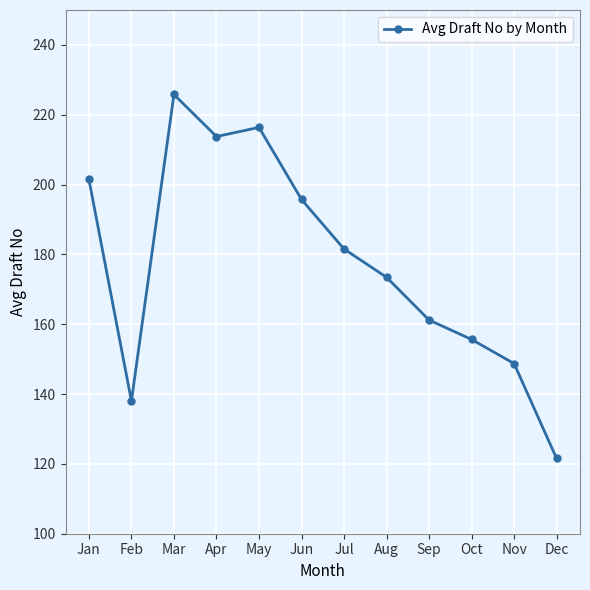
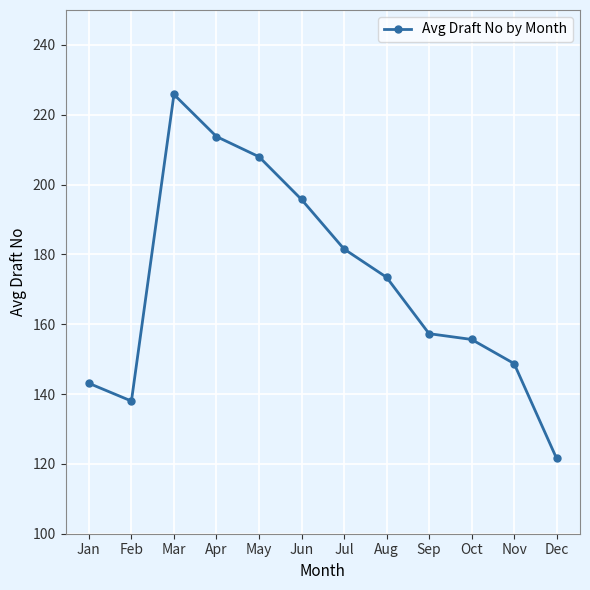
  {
-   "Jan": 201,
+   "Jan": 143,
    "Feb": 138,
    "Mar": 226,
    "Apr": 214,
-   "May": 216,
+   "May": 208,
    "Jun": 196,
    "Jul": 182,
    "Aug": 173,
-   "Sep": 161,
+   "Sep": 157,
    "Oct": 156,
    "Nov": 149,
    "Dec": 122
  }
